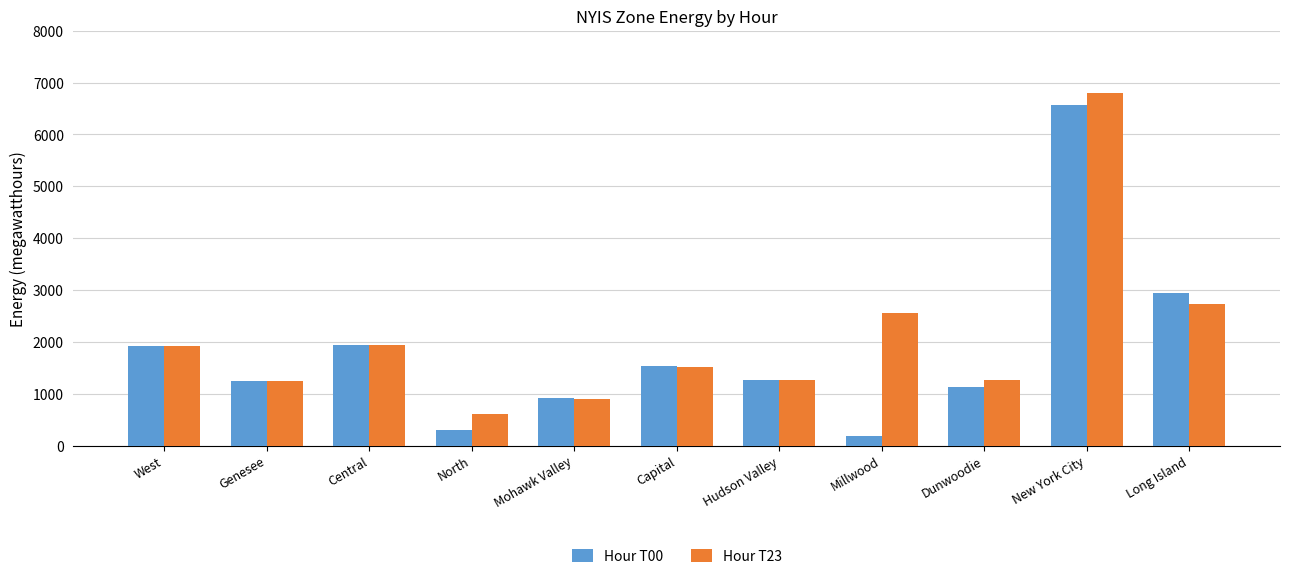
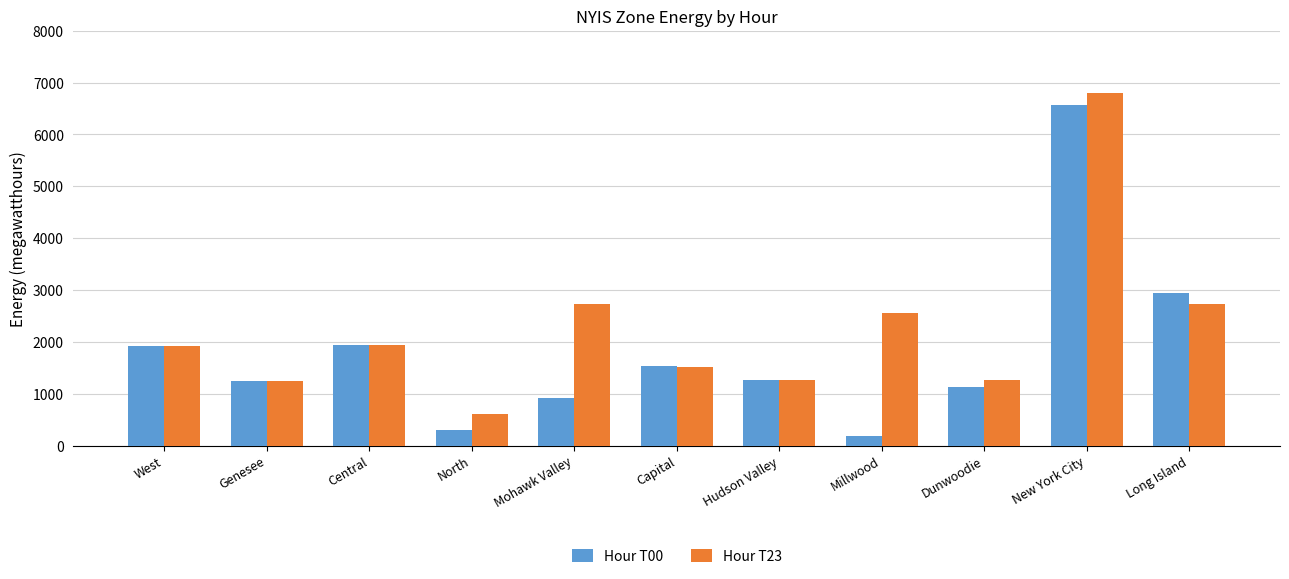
  {
    "Hour T00": {
      "West": 1900,
      "Genesee": 1200,
      "Central": 1900,
      "North": 300,
      "Mohawk Valley": 900,
      "Capital": 1500,
      "Hudson Valley": 1300,
      "Millwood": 200,
      "Dunwoodie": 1100,
      "New York City": 6600,
      "Long Island": 3000
    },
    "Hour T23": {
      "West": 1900,
      "Genesee": 1200,
      "Central": 1900,
      "North": 600,
-     "Mohawk Valley": 900,
+     "Mohawk Valley": 2700,
      "Capital": 1500,
      "Hudson Valley": 1300,
      "Millwood": 2600,
      "Dunwoodie": 1300,
      "New York City": 6800,
      "Long Island": 2700
    }
  }
